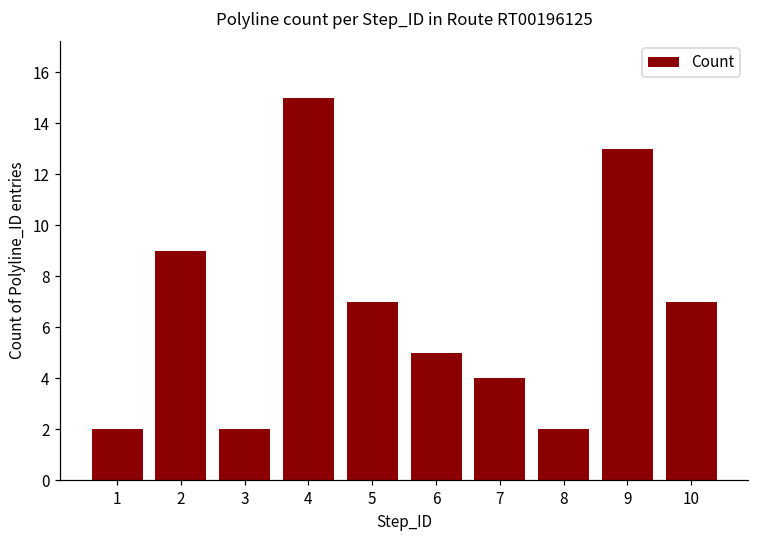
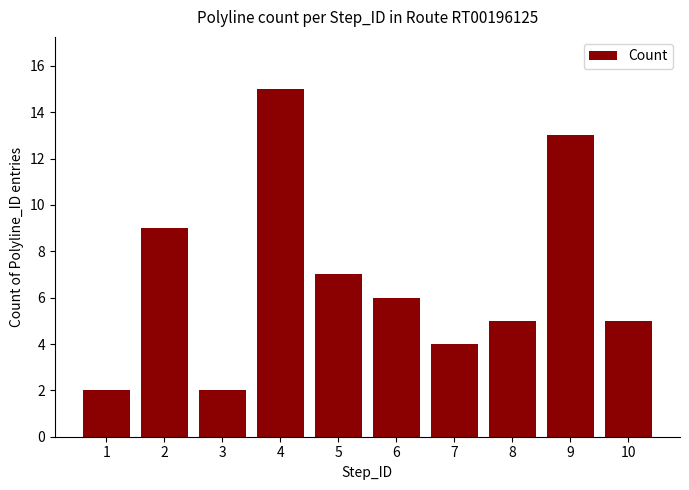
  {
    "1": 2,
    "2": 9,
    "3": 2,
    "4": 15,
    "5": 7,
-   "6": 5,
+   "6": 6,
    "7": 4,
-   "8": 2,
+   "8": 5,
    "9": 13,
-   "10": 7
+   "10": 5
  }
